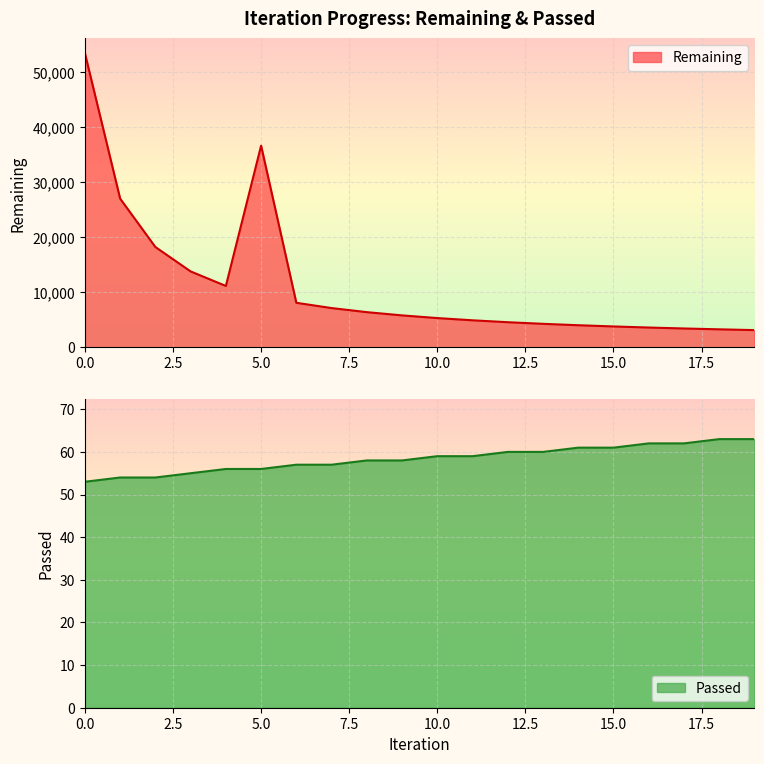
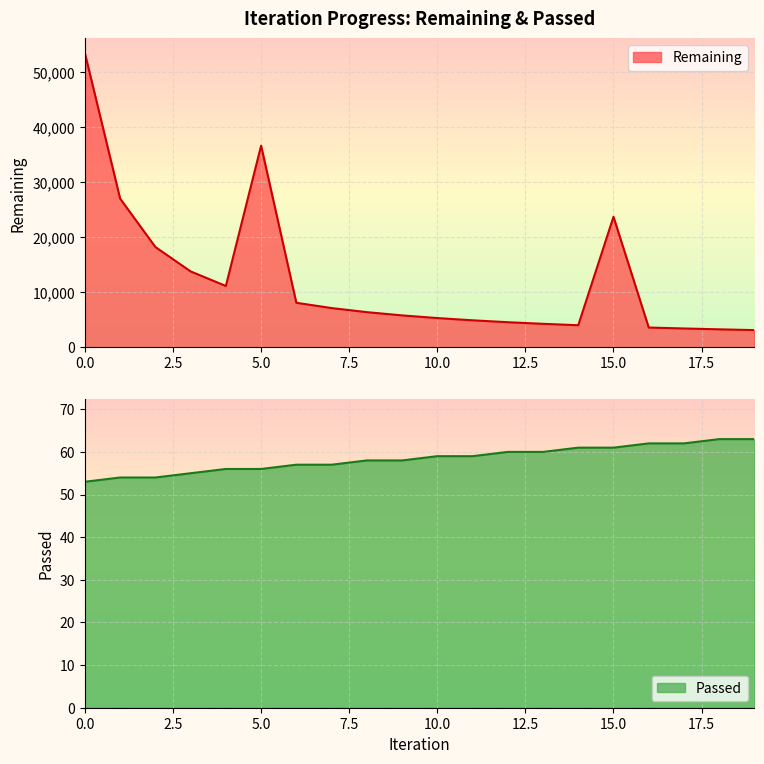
  {
    "Iteration Progress: Remaining & Passed": {
      "0.0": "54,000",
      "5.0": "37,000",
      "10.0": "5,000",
-     "15.0": "4,000"
+     "15.0": "24,000"
    }
  }
